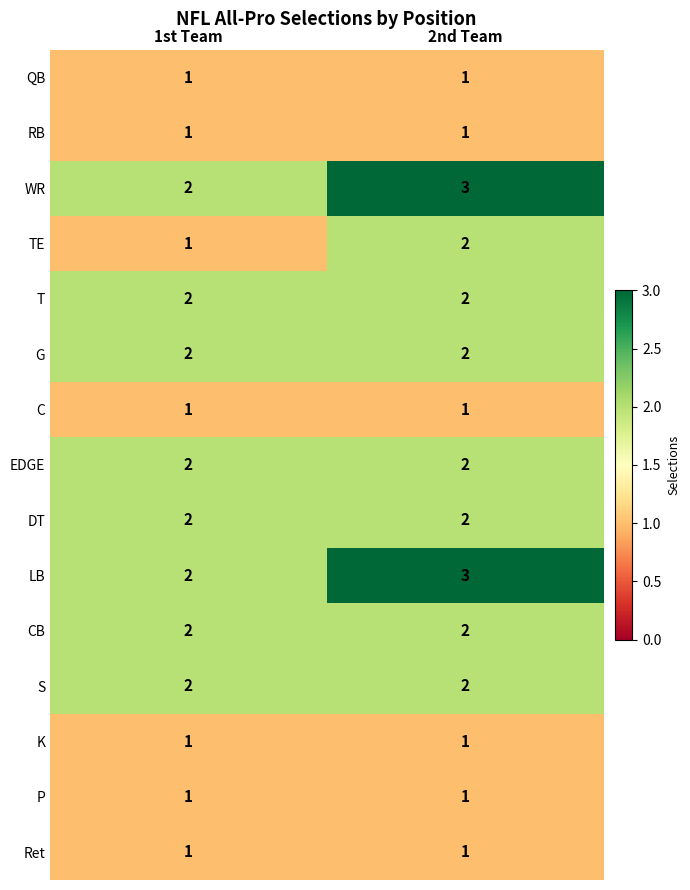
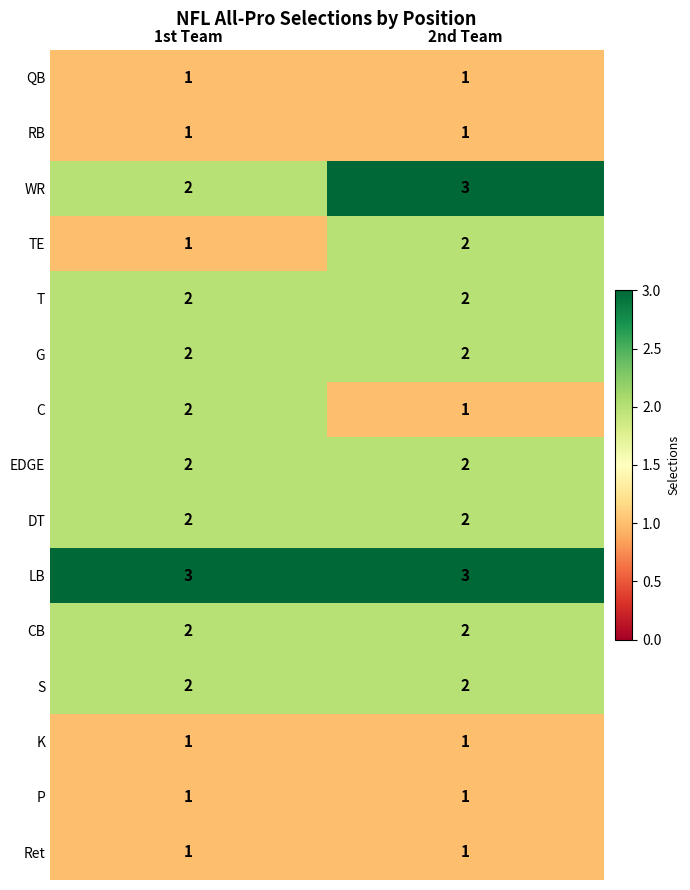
  {
    "QB": {
      "1st Team": 1,
      "2nd Team": 1
    },
    "RB": {
      "1st Team": 1,
      "2nd Team": 1
    },
    "WR": {
      "1st Team": 2,
      "2nd Team": 3
    },
    "TE": {
      "1st Team": 1,
      "2nd Team": 2
    },
    "T": {
      "1st Team": 2,
      "2nd Team": 2
    },
    "G": {
      "1st Team": 2,
      "2nd Team": 2
    },
    "C": {
-     "1st Team": 1,
+     "1st Team": 2,
      "2nd Team": 1
    },
    "EDGE": {
      "1st Team": 2,
      "2nd Team": 2
    },
    "DT": {
      "1st Team": 2,
      "2nd Team": 2
    },
    "LB": {
-     "1st Team": 2,
+     "1st Team": 3,
      "2nd Team": 3
    },
    "CB": {
      "1st Team": 2,
      "2nd Team": 2
    },
    "S": {
      "1st Team": 2,
      "2nd Team": 2
    },
    "K": {
      "1st Team": 1,
      "2nd Team": 1
    },
    "P": {
      "1st Team": 1,
      "2nd Team": 1
    },
    "Ret": {
      "1st Team": 1,
      "2nd Team": 1
    }
  }
